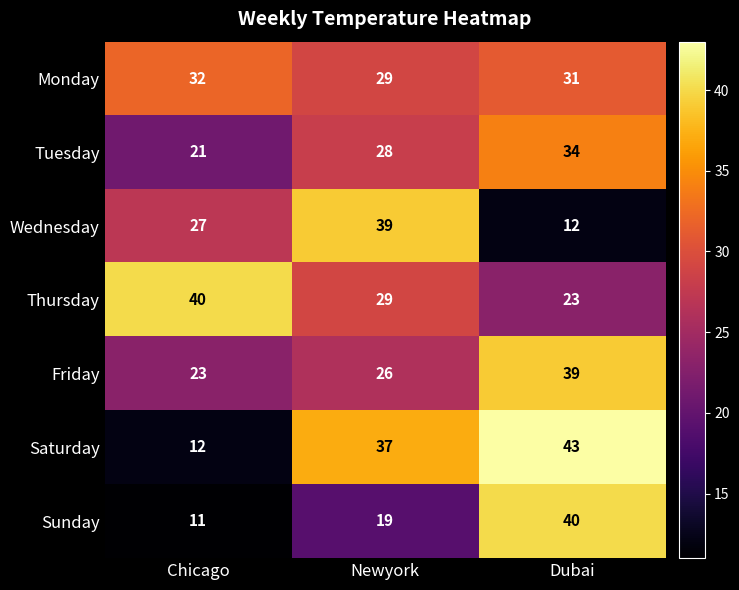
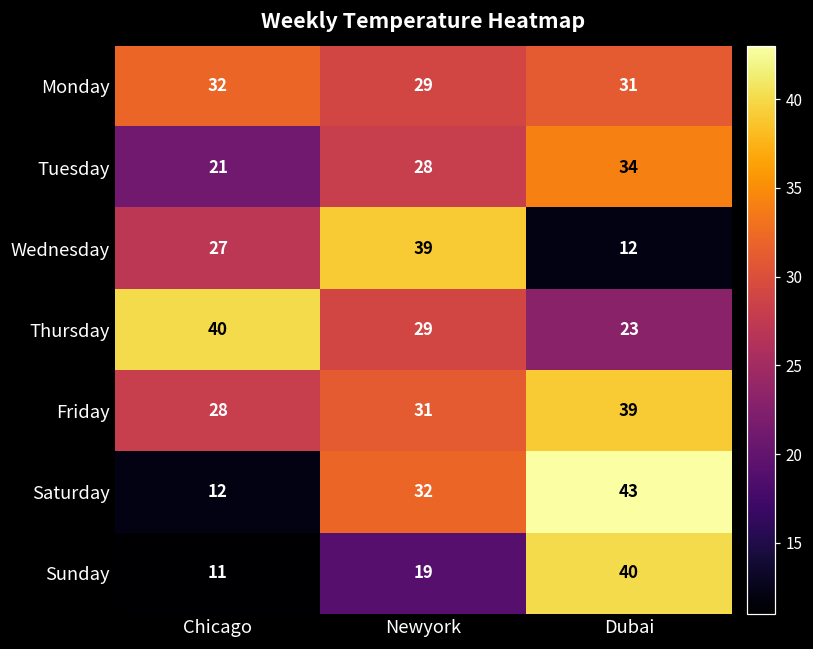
  {
    "Monday": {
      "Chicago": 32,
      "Newyork": 29,
      "Dubai": 31
    },
    "Tuesday": {
      "Chicago": 21,
      "Newyork": 28,
      "Dubai": 34
    },
    "Wednesday": {
      "Chicago": 27,
      "Newyork": 39,
      "Dubai": 12
    },
    "Thursday": {
      "Chicago": 40,
      "Newyork": 29,
      "Dubai": 23
    },
    "Friday": {
-     "Chicago": 23,
-     "Newyork": 26,
+     "Chicago": 28,
+     "Newyork": 31,
      "Dubai": 39
    },
    "Saturday": {
      "Chicago": 12,
-     "Newyork": 37,
+     "Newyork": 32,
      "Dubai": 43
    },
    "Sunday": {
      "Chicago": 11,
      "Newyork": 19,
      "Dubai": 40
    }
  }
